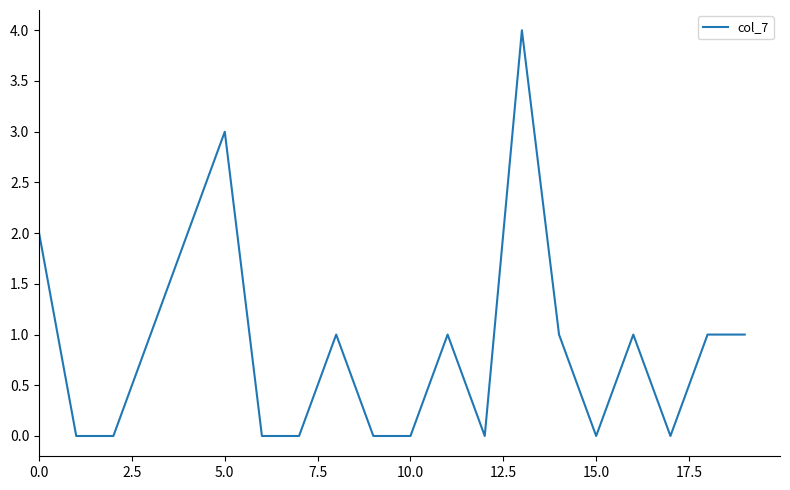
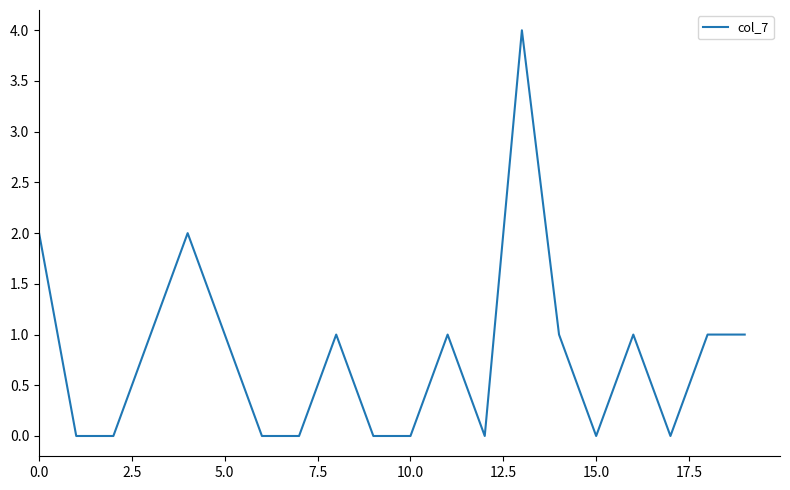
  {
    "0.0": 2,
-   "5.0": 3,
+   "5.0": 1,
    "10.0": 0,
    "15.0": 0
  }
